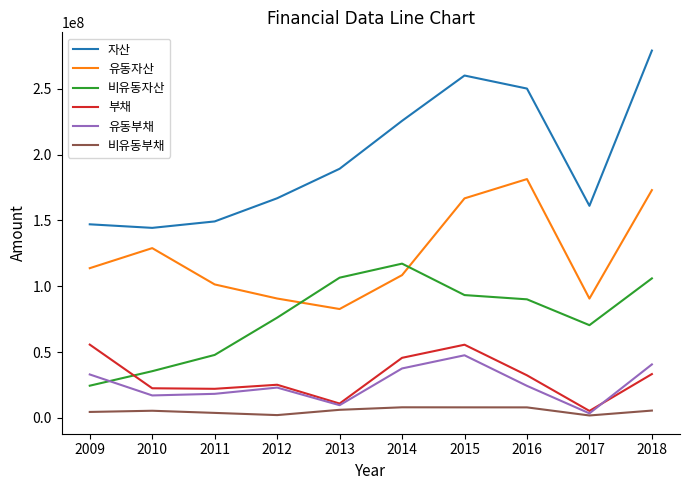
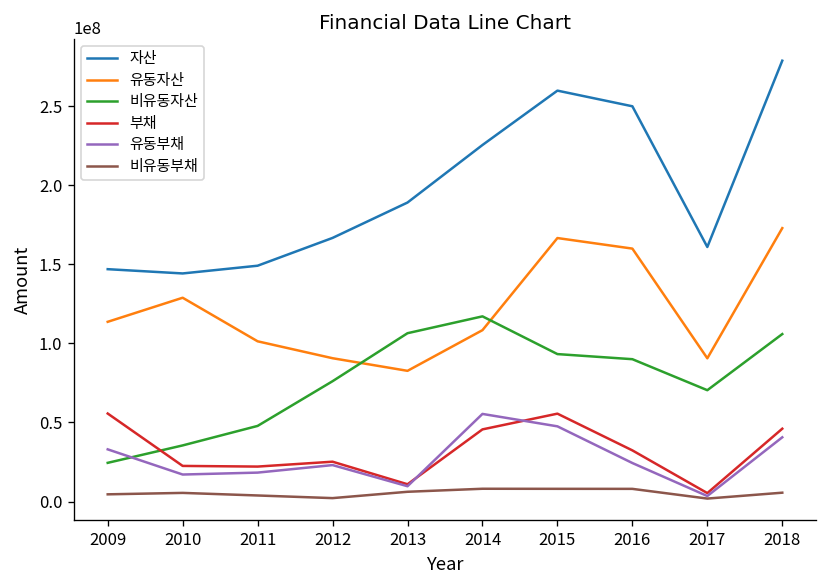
  {
    "자산": {
      "2009": 147000000,
      "2010": 144000000,
      "2011": 149000000,
      "2012": 167000000,
      "2013": 189000000,
      "2014": 226000000,
      "2015": 260000000,
      "2016": 250000000,
      "2017": 161000000,
      "2018": 279000000
    },
    "유동자산": {
      "2009": 114000000,
      "2010": 129000000,
      "2011": 101000000,
      "2012": 91000000,
      "2013": 83000000,
      "2014": 108000000,
      "2015": 167000000,
-     "2016": 181000000,
+     "2016": 160000000,
      "2017": 91000000,
      "2018": 173000000
    },
    "비유동자산": {
      "2009": 24000000,
      "2010": 35000000,
      "2011": 48000000,
      "2012": 76000000,
      "2013": 107000000,
      "2014": 117000000,
      "2015": 93000000,
      "2016": 90000000,
      "2017": 70000000,
      "2018": 106000000
    },
    "부채": {
      "2009": 56000000,
      "2010": 23000000,
      "2011": 22000000,
      "2012": 25000000,
      "2014": 46000000,
      "2015": 56000000,
      "2016": 32000000,
-     "2018": 33000000
+     "2018": 46000000
    },
    "유동부채": {
      "2009": 33000000,
      "2010": 17000000,
      "2011": 18000000,
      "2012": 23000000,
-     "2014": 38000000,
+     "2014": 55000000,
      "2015": 48000000,
      "2016": 24000000,
      "2018": 41000000
    },
    "비유동부채": {
      "2009": 5000000,
      "2010": 5000000,
      "2011": 4000000,
      "2012": 2000000,
      "2013": 6000000,
      "2014": 8000000,
      "2015": 8000000,
      "2016": 8000000,
      "2018": 6000000
    }
  }
